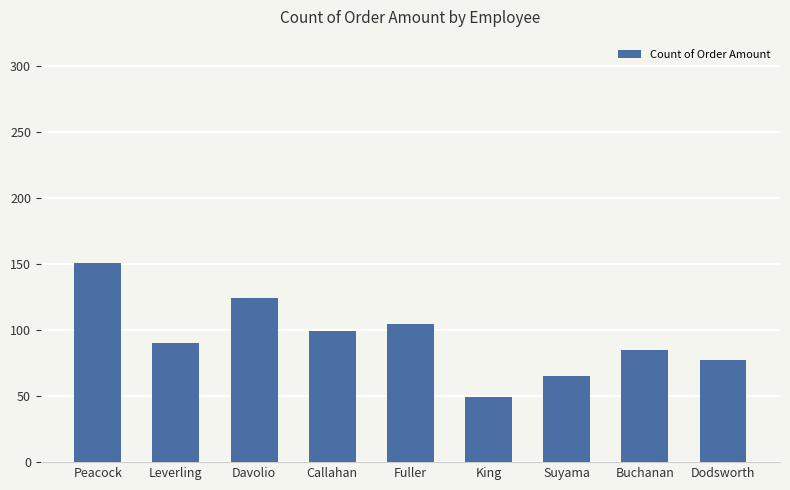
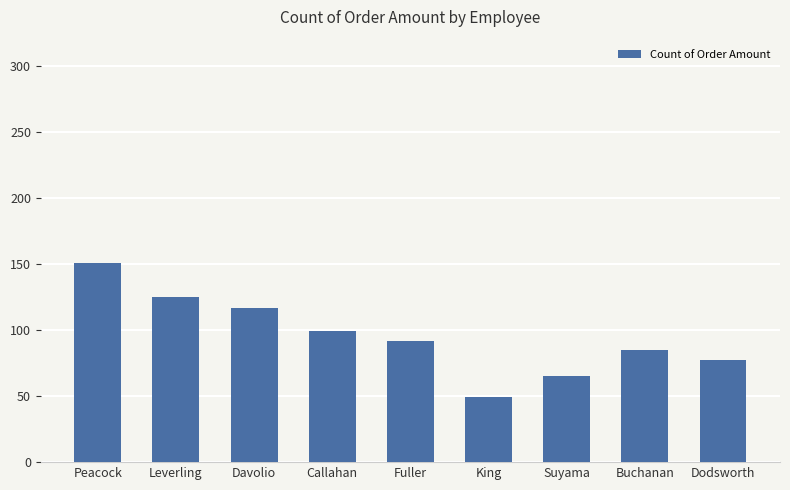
  {
    "Peacock": 151,
-   "Leverling": 90,
-   "Davolio": 124,
+   "Leverling": 125,
+   "Davolio": 117,
    "Callahan": 99,
-   "Fuller": 105,
+   "Fuller": 92,
    "King": 49,
    "Suyama": 65,
    "Buchanan": 85,
    "Dodsworth": 77
  }
